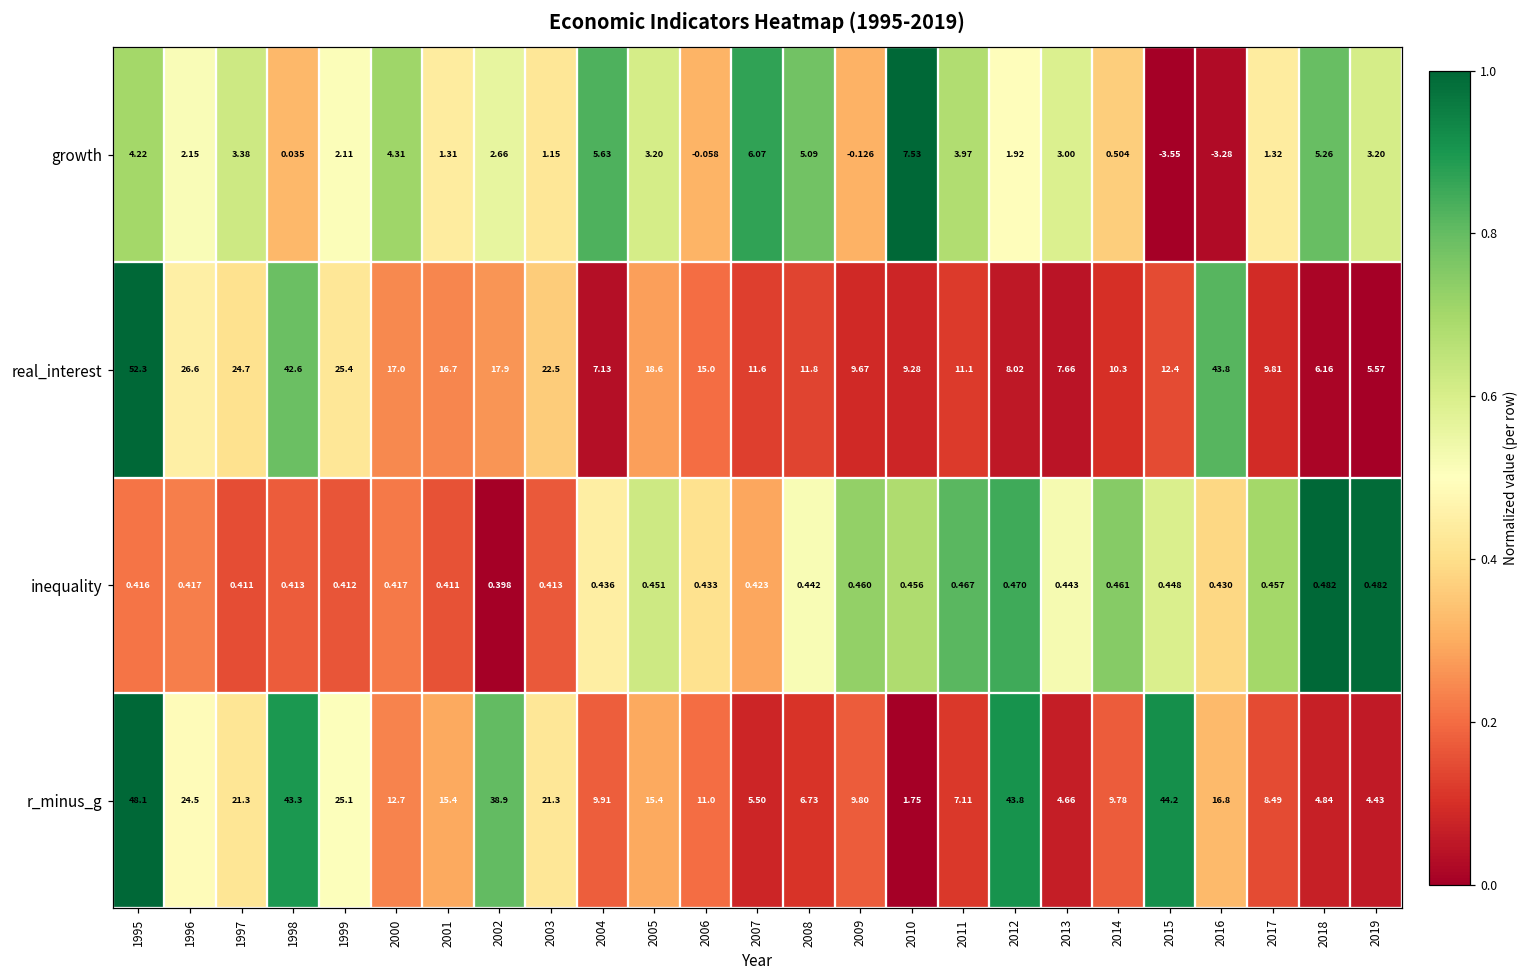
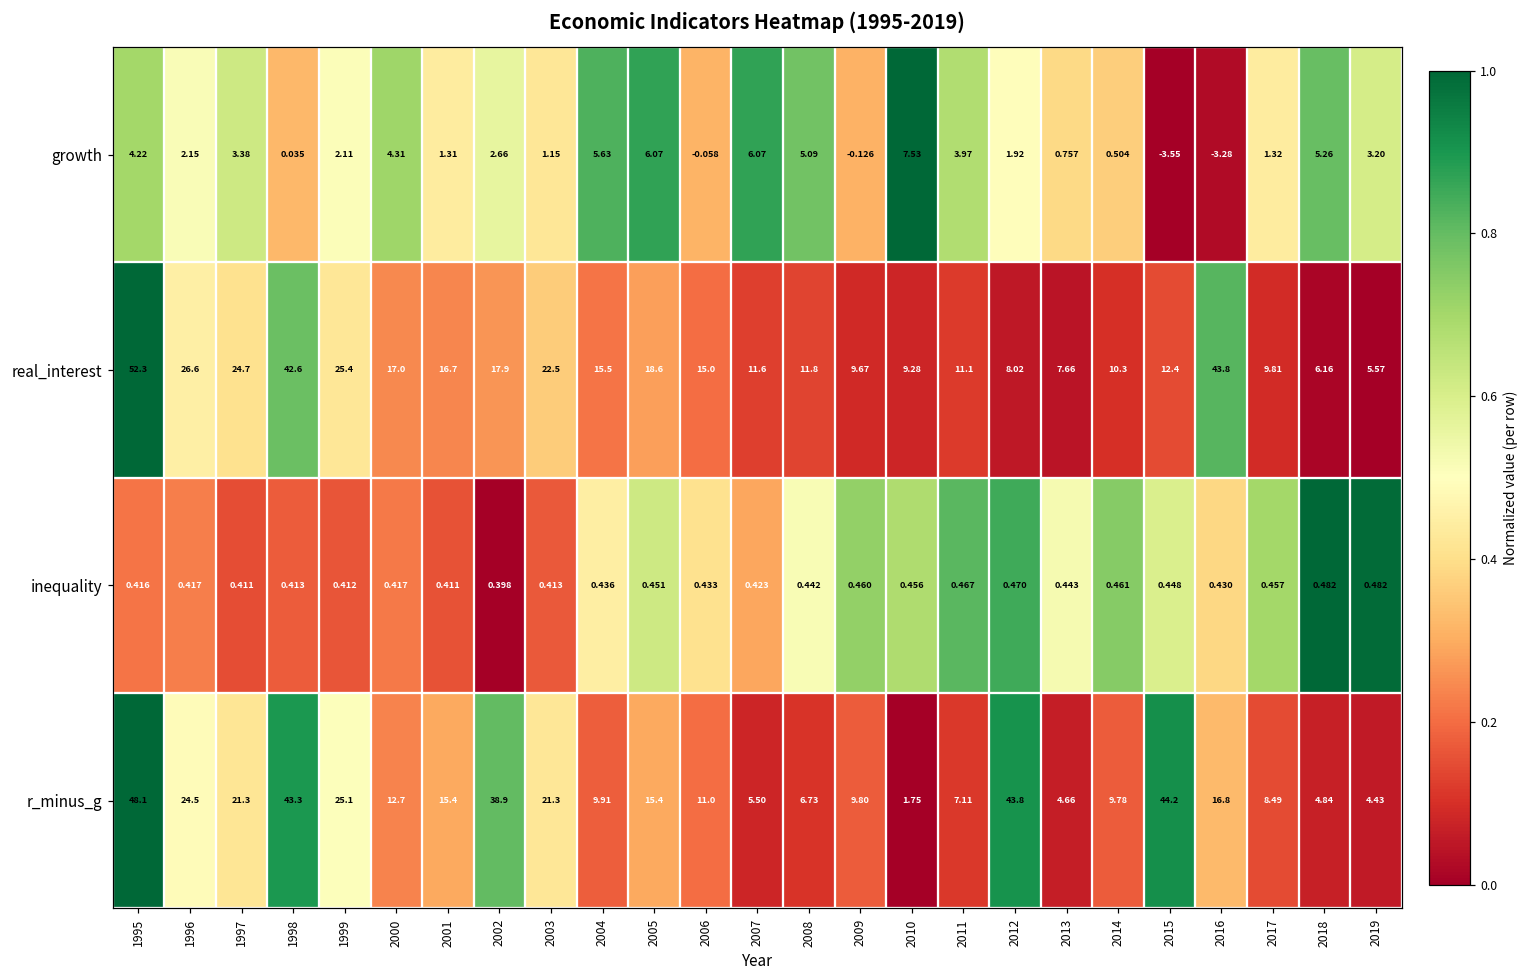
  {
    "growth": {
      "1995": 4.22,
      "1996": 2.15,
      "1997": 3.38,
      "1998": 0.035,
      "1999": 2.11,
      "2000": 4.31,
      "2001": 1.31,
      "2002": 2.66,
      "2003": 1.15,
      "2004": 5.63,
-     "2005": 3.20,
+     "2005": 6.07,
      "2006": -0.058,
      "2007": 6.07,
      "2008": 5.09,
      "2009": -0.126,
      "2010": 7.53,
      "2011": 3.97,
      "2012": 1.92,
-     "2013": 3.00,
+     "2013": 0.757,
      "2014": 0.504,
      "2015": -3.55,
      "2016": -3.28,
      "2017": 1.32,
      "2018": 5.26,
      "2019": 3.20
    },
    "real_interest": {
      "1995": 52.3,
      "1996": 26.6,
      "1997": 24.7,
      "1998": 42.6,
      "1999": 25.4,
      "2000": 17.0,
      "2001": 16.7,
      "2002": 17.9,
      "2003": 22.5,
-     "2004": 7.13,
+     "2004": 15.5,
      "2005": 18.6,
      "2006": 15.0,
      "2007": 11.6,
      "2008": 11.8,
      "2009": 9.67,
      "2010": 9.28,
      "2011": 11.1,
      "2012": 8.02,
      "2013": 7.66,
      "2014": 10.3,
      "2015": 12.4,
      "2016": 43.8,
      "2017": 9.81,
      "2018": 6.16,
      "2019": 5.57
    },
    "inequality": {
      "1995": 0.416,
      "1996": 0.417,
      "1997": 0.411,
      "1998": 0.413,
      "1999": 0.412,
      "2000": 0.417,
      "2001": 0.411,
      "2002": 0.398,
      "2003": 0.413,
      "2004": 0.436,
      "2005": 0.451,
      "2006": 0.433,
      "2007": 0.423,
      "2008": 0.442,
      "2009": 0.460,
      "2010": 0.456,
      "2011": 0.467,
      "2012": 0.470,
      "2013": 0.443,
      "2014": 0.461,
      "2015": 0.448,
      "2016": 0.430,
      "2017": 0.457,
      "2018": 0.482,
      "2019": 0.482
    },
    "r_minus_g": {
      "1995": 48.1,
      "1996": 24.5,
      "1997": 21.3,
      "1998": 43.3,
      "1999": 25.1,
      "2000": 12.7,
      "2001": 15.4,
      "2002": 38.9,
      "2003": 21.3,
      "2004": 9.91,
      "2005": 15.4,
      "2006": 11.0,
      "2007": 5.50,
      "2008": 6.73,
      "2009": 9.80,
      "2010": 1.75,
      "2011": 7.11,
      "2012": 43.8,
      "2013": 4.66,
      "2014": 9.78,
      "2015": 44.2,
      "2016": 16.8,
      "2017": 8.49,
      "2018": 4.84,
      "2019": 4.43
    }
  }
